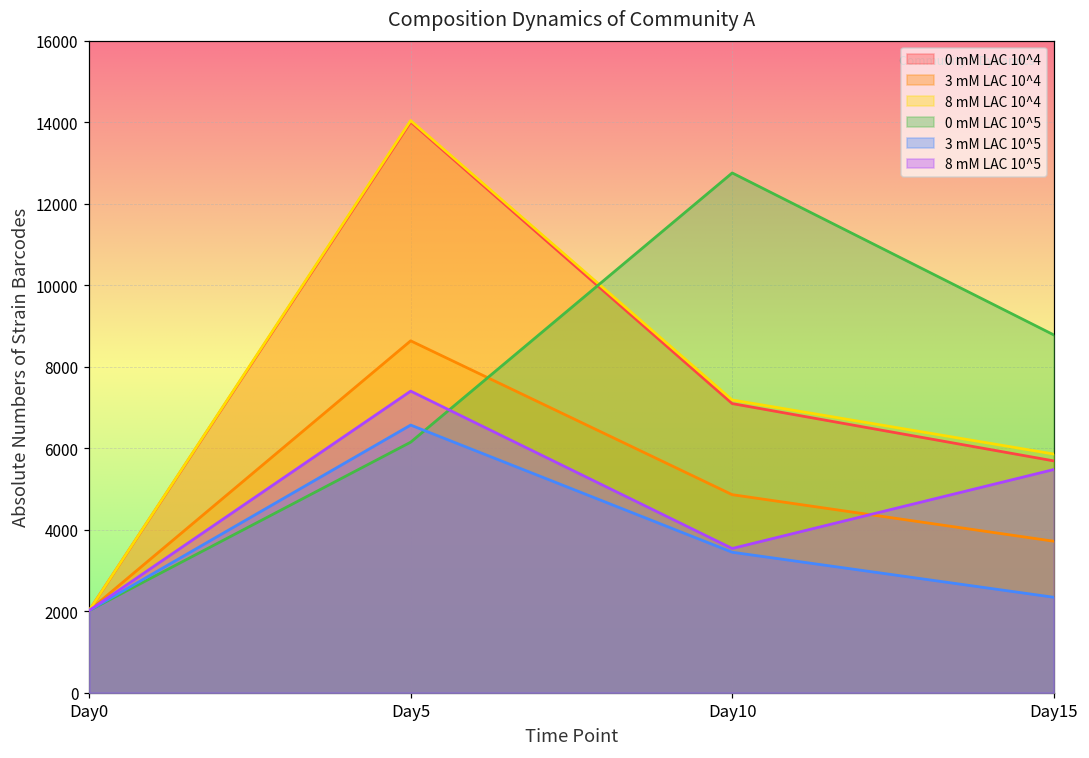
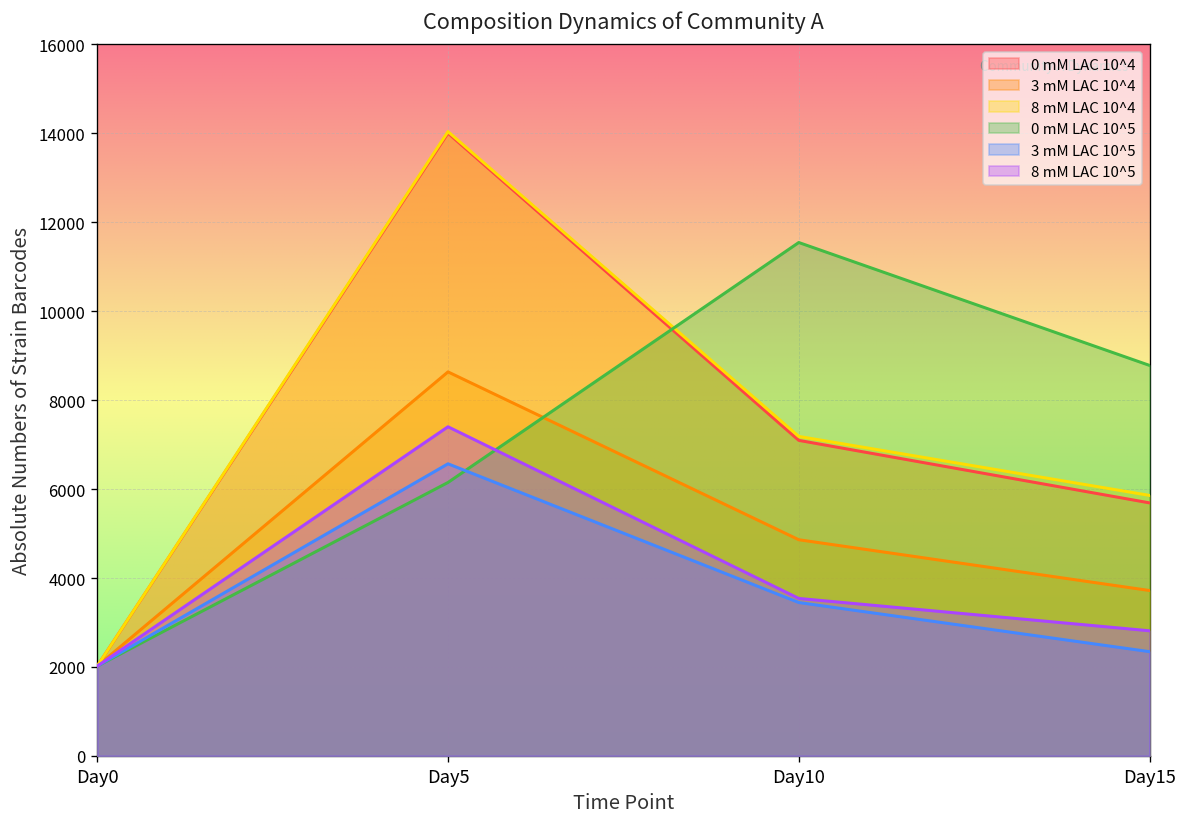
  {
    "0 mM LAC 10^5": {
      "Day5": 6100,
-     "Day10": 12800,
+     "Day10": 11500,
      "Day15": 8800
    },
    "3 mM LAC 10^5": {
      "Day5": 6600,
      "Day10": 3400,
      "Day15": 2300
    },
    "8 mM LAC 10^5": {
      "Day5": 7400,
      "Day10": 3500,
-     "Day15": 5500
+     "Day15": 2800
    }
  }
